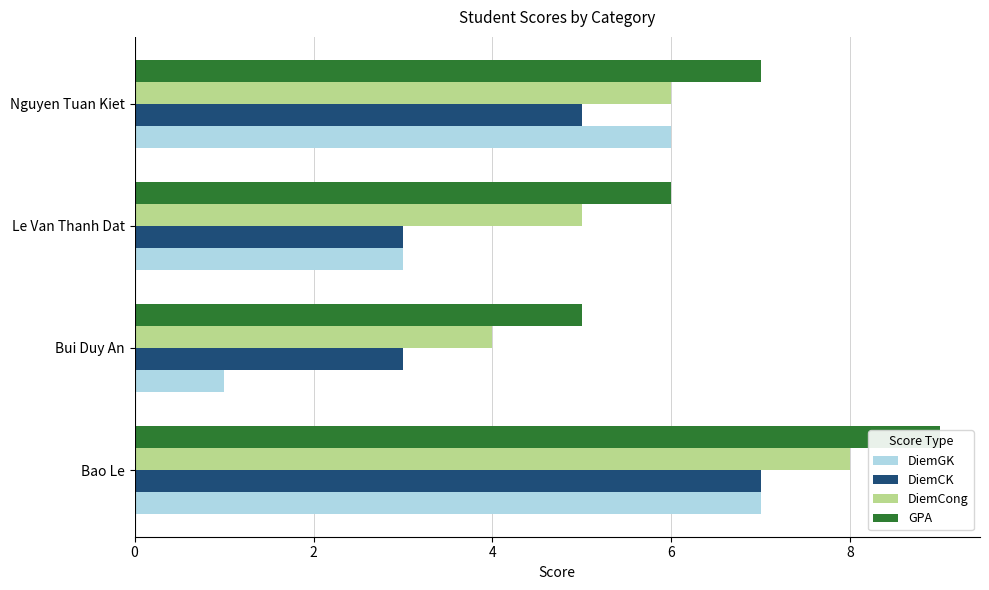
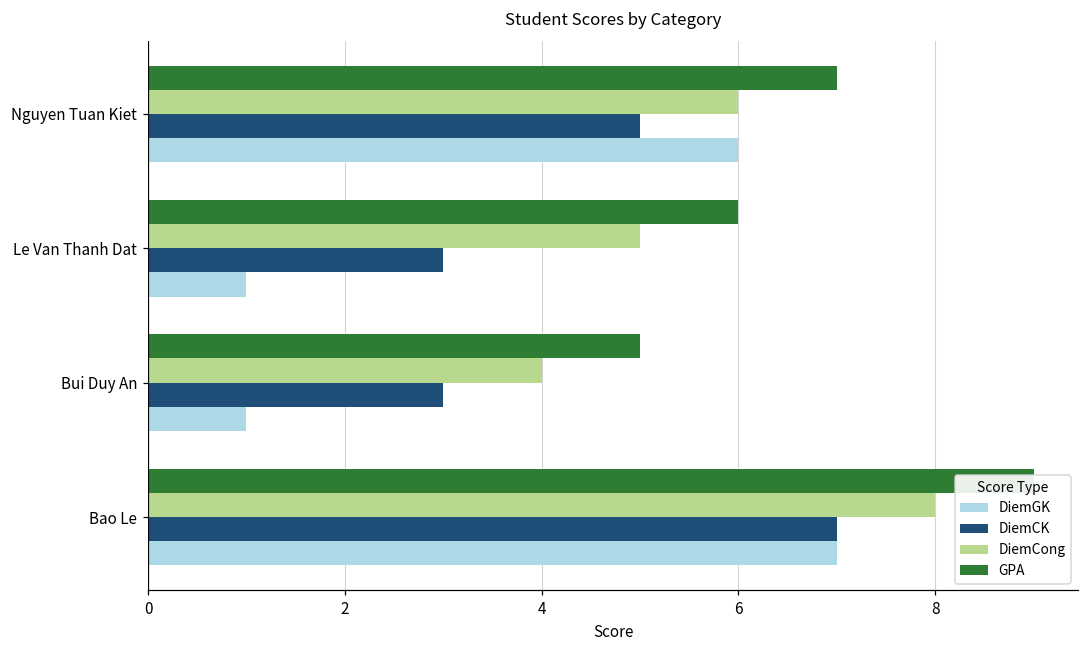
  {
    "DiemGK": {
      "Nguyen Tuan Kiet": 6,
-     "Le Van Thanh Dat": 3,
+     "Le Van Thanh Dat": 1,
      "Bui Duy An": 1,
      "Bao Le": 7
    },
    "DiemCK": {
      "Nguyen Tuan Kiet": 5,
      "Le Van Thanh Dat": 3,
      "Bui Duy An": 3,
      "Bao Le": 7
    },
    "DiemCong": {
      "Nguyen Tuan Kiet": 6,
      "Le Van Thanh Dat": 5,
      "Bui Duy An": 4,
      "Bao Le": 8
    },
    "GPA": {
      "Nguyen Tuan Kiet": 7,
      "Le Van Thanh Dat": 6,
      "Bui Duy An": 5
    }
  }
